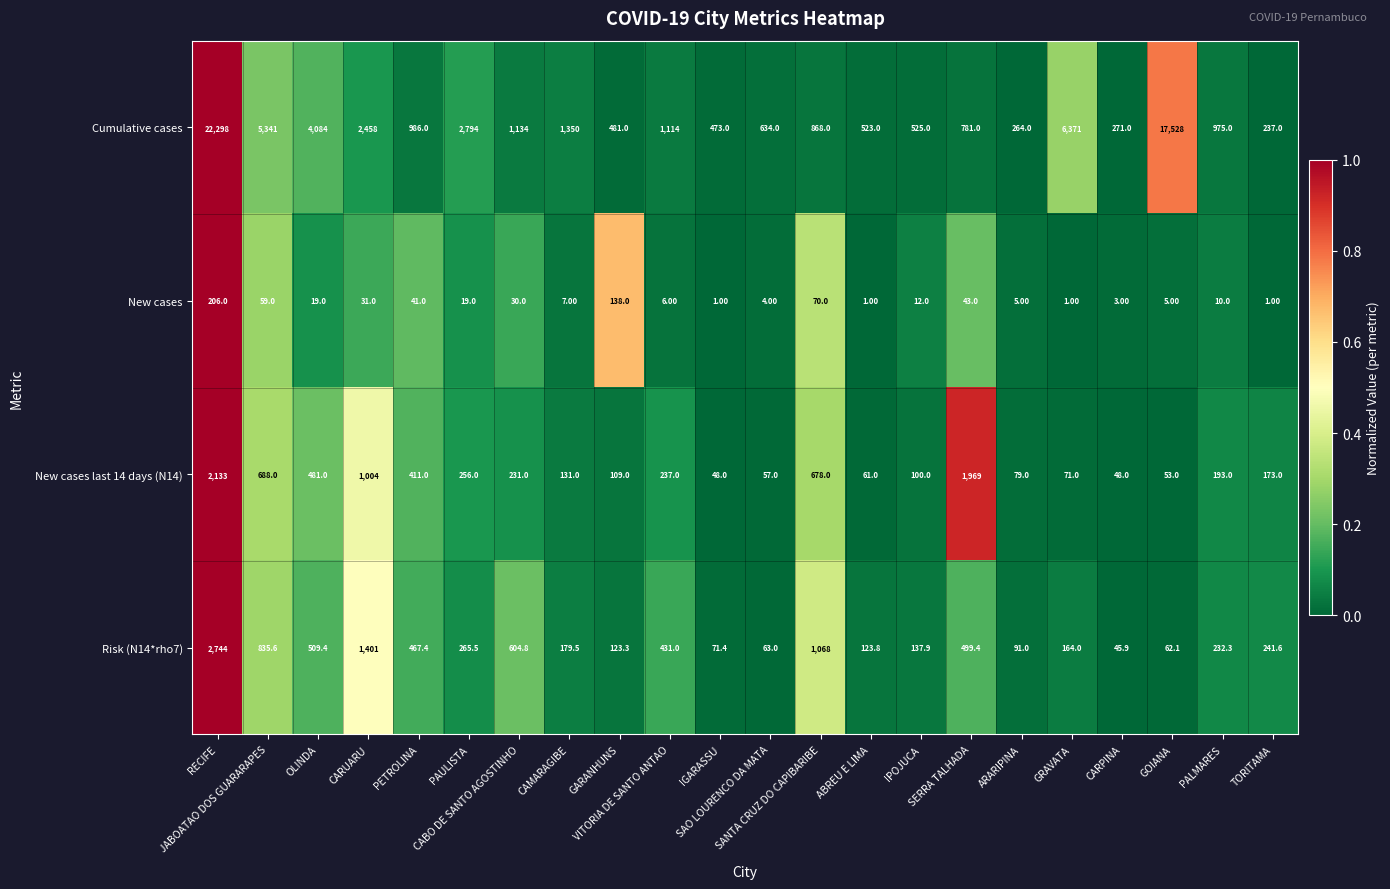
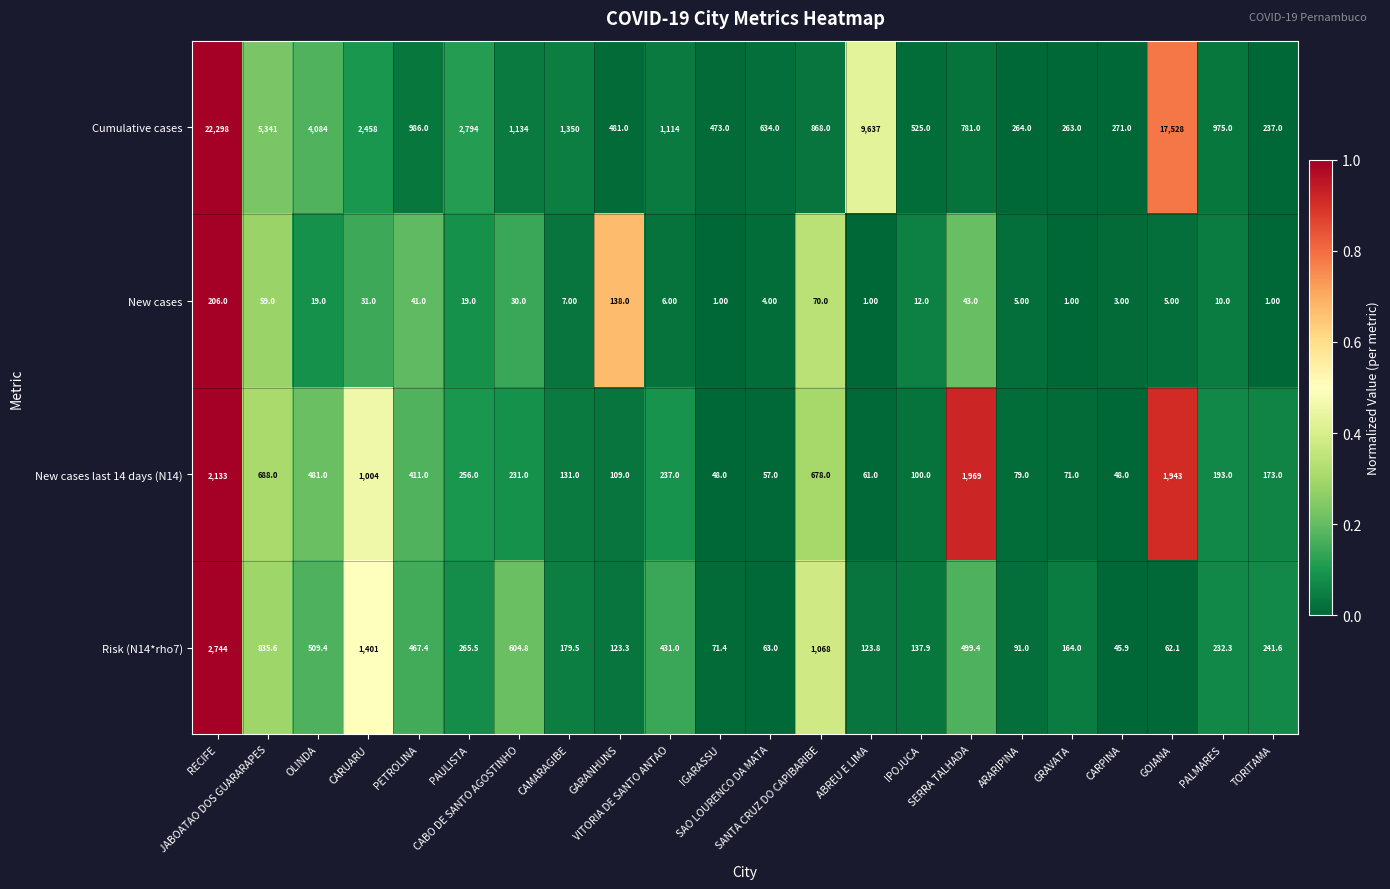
  {
    "Cumulative cases": {
      "RECIFE": "22,298",
      "JABOATAO DOS GUARARAPES": "5,341",
      "OLINDA": "4,084",
      "CARUARU": "2,458",
      "PETROLINA": "986.0",
      "PAULISTA": "2,794",
      "CABO DE SANTO AGOSTINHO": "1,134",
      "CAMARAGIBE": "1,350",
      "GARANHUNS": "481.0",
      "VITORIA DE SANTO ANTAO": "1,114",
      "IGARASSU": "473.0",
      "SAO LOURENCO DA MATA": "634.0",
      "SANTA CRUZ DO CAPIBARIBE": "868.0",
-     "ABREU E LIMA": "523.0",
+     "ABREU E LIMA": "9,637",
      "IPOJUCA": "525.0",
      "SERRA TALHADA": "781.0",
      "ARARIPINA": "264.0",
-     "GRAVATA": "6,371",
+     "GRAVATA": "263.0",
      "CARPINA": "271.0",
      "GOIANA": "17,528",
      "PALMARES": "975.0",
      "TORITAMA": "237.0"
    },
    "New cases": {
      "RECIFE": "206.0",
      "JABOATAO DOS GUARARAPES": "59.0",
      "OLINDA": "19.0",
      "CARUARU": "31.0",
      "PETROLINA": "41.0",
      "PAULISTA": "19.0",
      "CABO DE SANTO AGOSTINHO": "30.0",
      "CAMARAGIBE": "7.00",
      "GARANHUNS": "138.0",
      "VITORIA DE SANTO ANTAO": "6.00",
      "IGARASSU": "1.00",
      "SAO LOURENCO DA MATA": "4.00",
      "SANTA CRUZ DO CAPIBARIBE": "70.0",
      "ABREU E LIMA": "1.00",
      "IPOJUCA": "12.0",
      "SERRA TALHADA": "43.0",
      "ARARIPINA": "5.00",
      "GRAVATA": "1.00",
      "CARPINA": "3.00",
      "GOIANA": "5.00",
      "PALMARES": "10.0",
      "TORITAMA": "1.00"
    },
    "New cases last 14 days (N14)": {
      "RECIFE": "2,133",
      "JABOATAO DOS GUARARAPES": "688.0",
      "OLINDA": "481.0",
      "CARUARU": "1,004",
      "PETROLINA": "411.0",
      "PAULISTA": "256.0",
      "CABO DE SANTO AGOSTINHO": "231.0",
      "CAMARAGIBE": "131.0",
      "GARANHUNS": "109.0",
      "VITORIA DE SANTO ANTAO": "237.0",
      "IGARASSU": "48.0",
      "SAO LOURENCO DA MATA": "57.0",
      "SANTA CRUZ DO CAPIBARIBE": "678.0",
      "ABREU E LIMA": "61.0",
      "IPOJUCA": "100.0",
      "SERRA TALHADA": "1,969",
      "ARARIPINA": "79.0",
      "GRAVATA": "71.0",
      "CARPINA": "48.0",
-     "GOIANA": "53.0",
+     "GOIANA": "1,943",
      "PALMARES": "193.0",
      "TORITAMA": "173.0"
    },
    "Risk (N14*rho7)": {
      "RECIFE": "2,744",
      "JABOATAO DOS GUARARAPES": "835.6",
      "OLINDA": "509.4",
      "CARUARU": "1,401",
      "PETROLINA": "467.4",
      "PAULISTA": "265.5",
      "CABO DE SANTO AGOSTINHO": "604.8",
      "CAMARAGIBE": "179.5",
      "GARANHUNS": "123.3",
      "VITORIA DE SANTO ANTAO": "431.0",
      "IGARASSU": "71.4",
      "SAO LOURENCO DA MATA": "63.0",
      "SANTA CRUZ DO CAPIBARIBE": "1,068",
      "ABREU E LIMA": "123.8",
      "IPOJUCA": "137.9",
      "SERRA TALHADA": "499.4",
      "ARARIPINA": "91.0",
      "GRAVATA": "164.0",
      "CARPINA": "45.9",
      "GOIANA": "62.1",
      "PALMARES": "232.3",
      "TORITAMA": "241.6"
    }
  }
